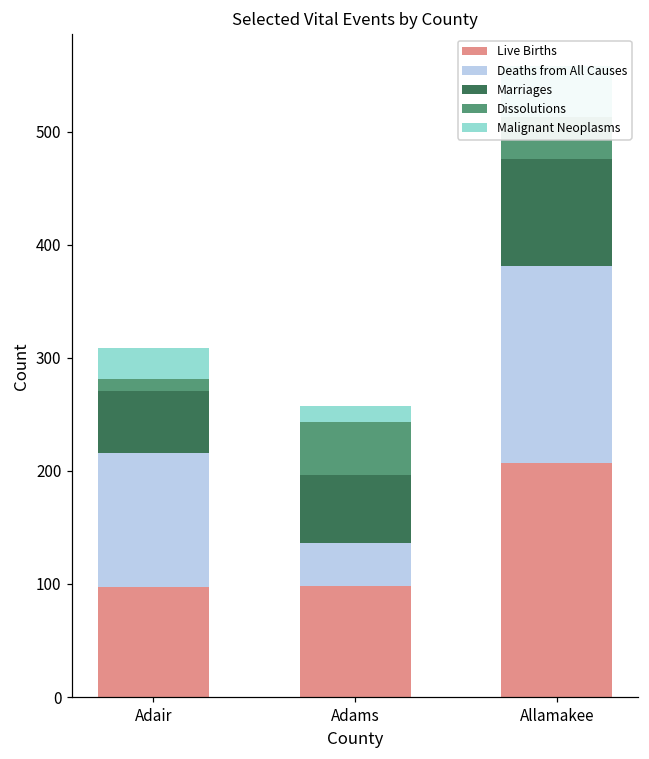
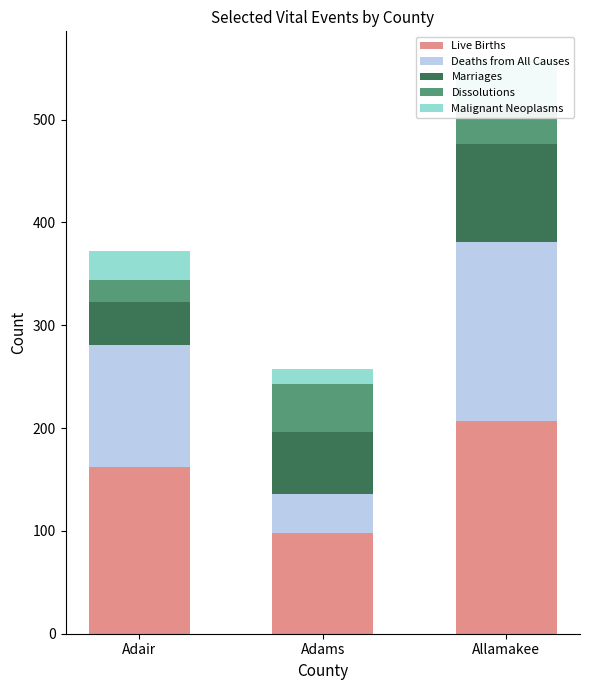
  {
    "Live Births": {
-     "Adair": 97,
+     "Adair": 162,
      "Adams": 98,
      "Allamakee": 207
    },
    "Marriages": {
-     "Adair": 55,
+     "Adair": 42,
      "Adams": 60,
      "Allamakee": 95
    },
    "Dissolutions": {
-     "Adair": 10,
+     "Adair": 21,
      "Adams": 47
    }
  }
